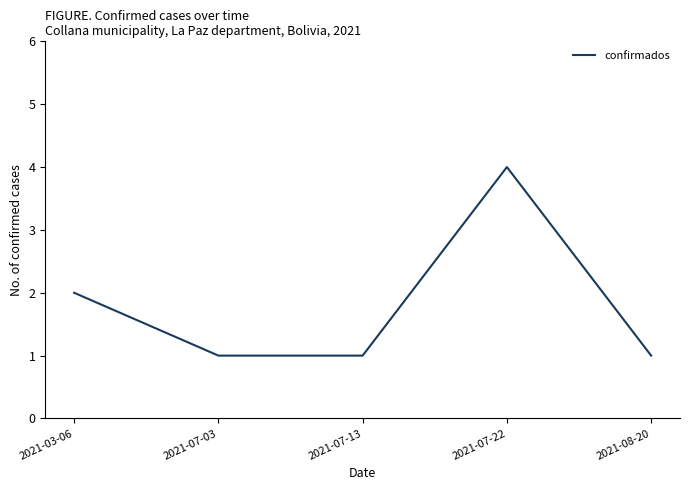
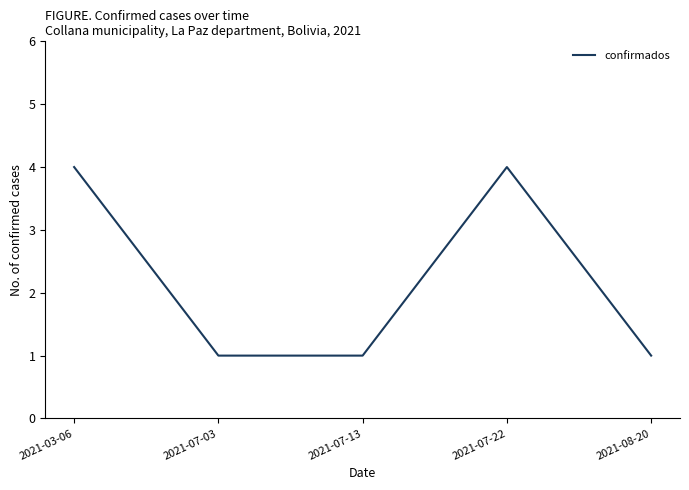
  {
-   "2021-03-06": 2,
+   "2021-03-06": 4,
    "2021-07-03": 1,
    "2021-07-13": 1,
    "2021-07-22": 4,
    "2021-08-20": 1
  }
